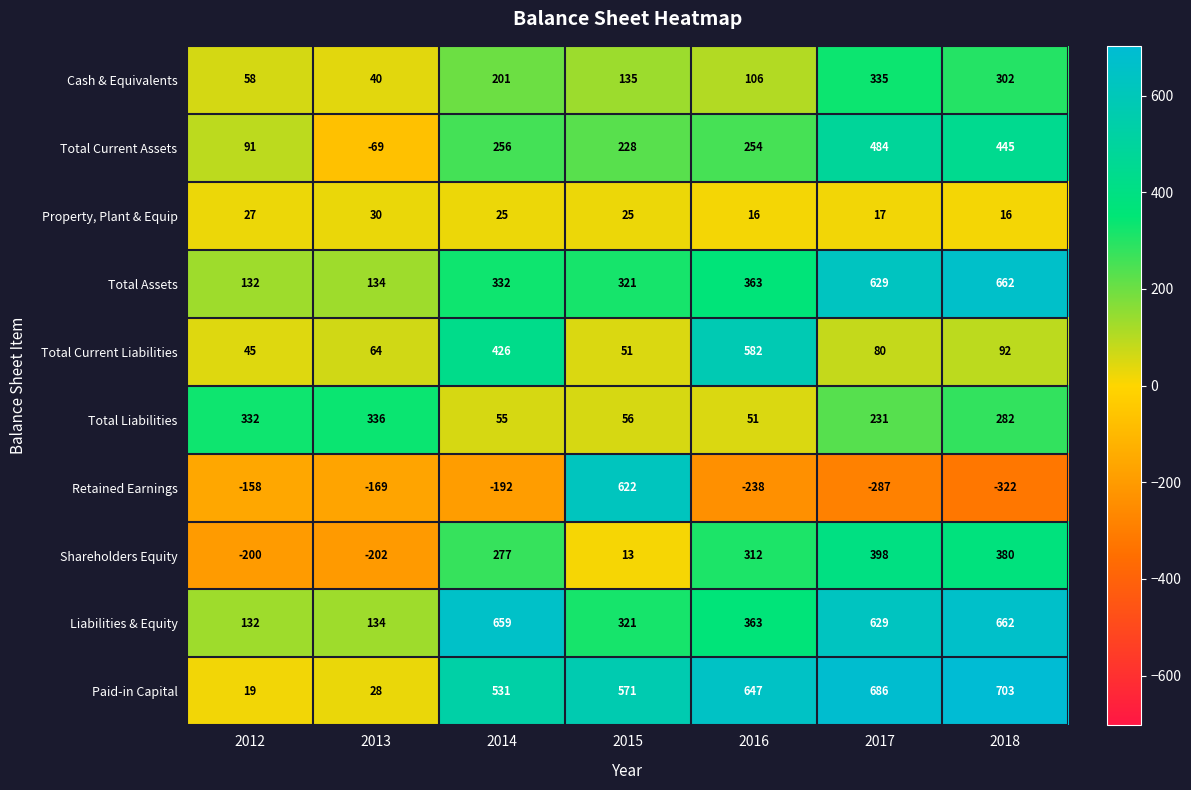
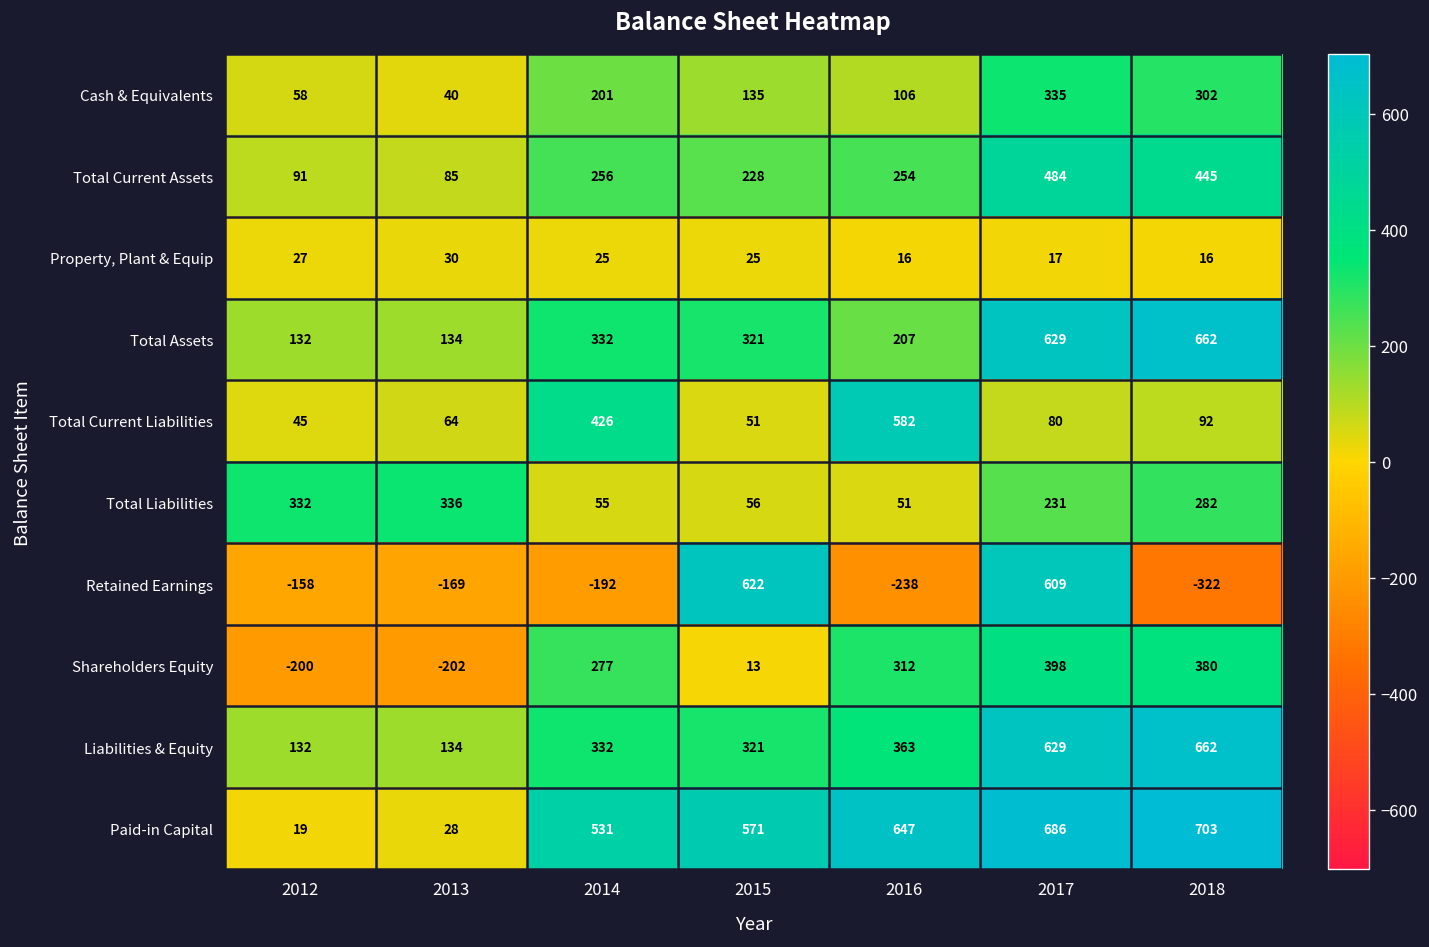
  {
    "Cash & Equivalents": {
      "2012": 58,
      "2013": 40,
      "2014": 201,
      "2015": 135,
      "2016": 106,
      "2017": 335,
      "2018": 302
    },
    "Total Current Assets": {
      "2012": 91,
-     "2013": -69,
+     "2013": 85,
      "2014": 256,
      "2015": 228,
      "2016": 254,
      "2017": 484,
      "2018": 445
    },
    "Property, Plant & Equip": {
      "2012": 27,
      "2013": 30,
      "2014": 25,
      "2015": 25,
      "2016": 16,
      "2017": 17,
      "2018": 16
    },
    "Total Assets": {
      "2012": 132,
      "2013": 134,
      "2014": 332,
      "2015": 321,
-     "2016": 363,
+     "2016": 207,
      "2017": 629,
      "2018": 662
    },
    "Total Current Liabilities": {
      "2012": 45,
      "2013": 64,
      "2014": 426,
      "2015": 51,
      "2016": 582,
      "2017": 80,
      "2018": 92
    },
    "Total Liabilities": {
      "2012": 332,
      "2013": 336,
      "2014": 55,
      "2015": 56,
      "2016": 51,
      "2017": 231,
      "2018": 282
    },
    "Retained Earnings": {
      "2012": -158,
      "2013": -169,
      "2014": -192,
      "2015": 622,
      "2016": -238,
-     "2017": -287,
+     "2017": 609,
      "2018": -322
    },
    "Shareholders Equity": {
      "2012": -200,
      "2013": -202,
      "2014": 277,
      "2015": 13,
      "2016": 312,
      "2017": 398,
      "2018": 380
    },
    "Liabilities & Equity": {
      "2012": 132,
      "2013": 134,
-     "2014": 659,
+     "2014": 332,
      "2015": 321,
      "2016": 363,
      "2017": 629,
      "2018": 662
    },
    "Paid-in Capital": {
      "2012": 19,
      "2013": 28,
      "2014": 531,
      "2015": 571,
      "2016": 647,
      "2017": 686,
      "2018": 703
    }
  }
